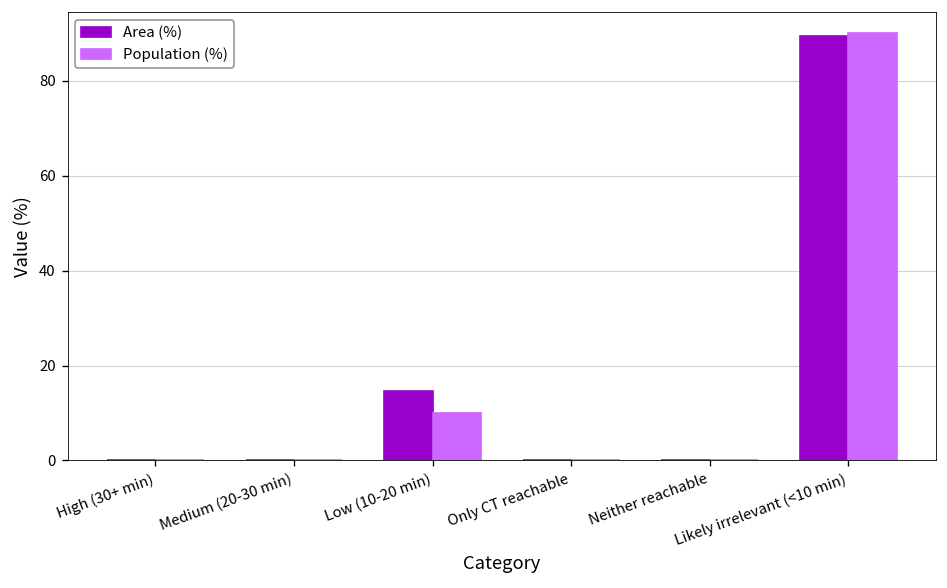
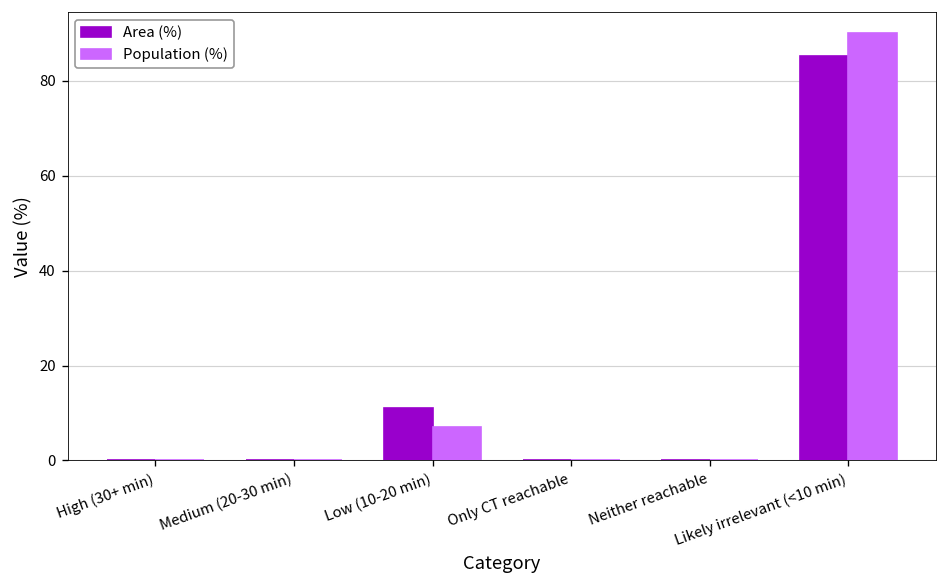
  {
    "Area (%)": {
      "High (30+ min)": 0,
      "Medium (20-30 min)": 0,
-     "Low (10-20 min)": 15,
+     "Low (10-20 min)": 11,
      "Only CT reachable": 0,
      "Neither reachable": 0,
-     "Likely irrelevant (<10 min)": 89
+     "Likely irrelevant (<10 min)": 85
    },
    "Population (%)": {
      "High (30+ min)": 0,
      "Medium (20-30 min)": 0,
-     "Low (10-20 min)": 10,
+     "Low (10-20 min)": 7,
      "Only CT reachable": 0,
      "Neither reachable": 0,
      "Likely irrelevant (<10 min)": 90
    }
  }
